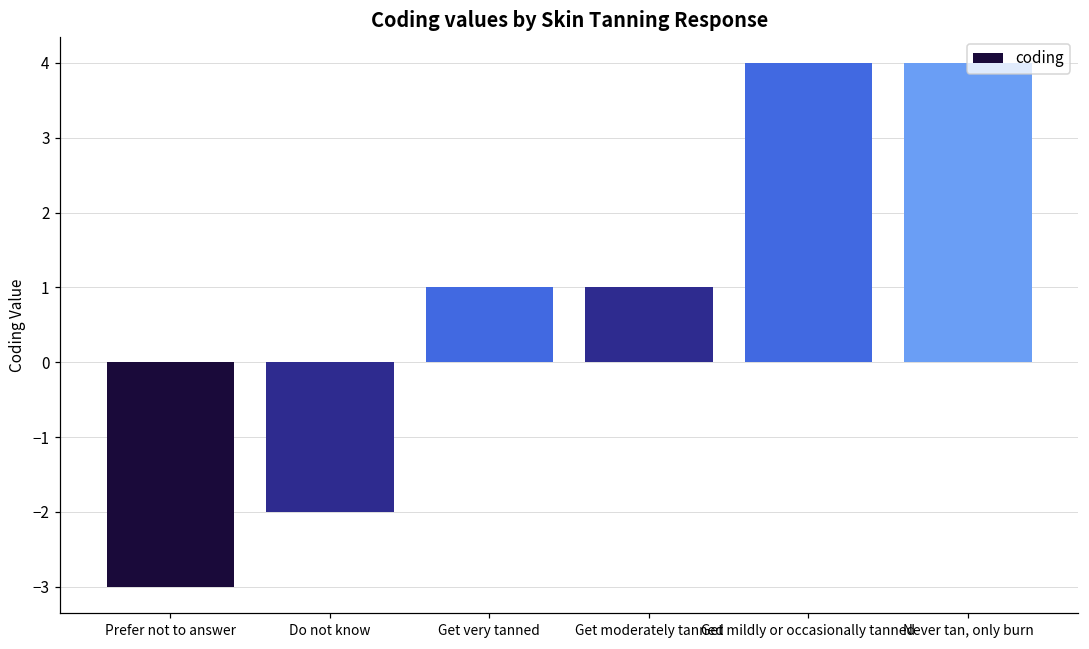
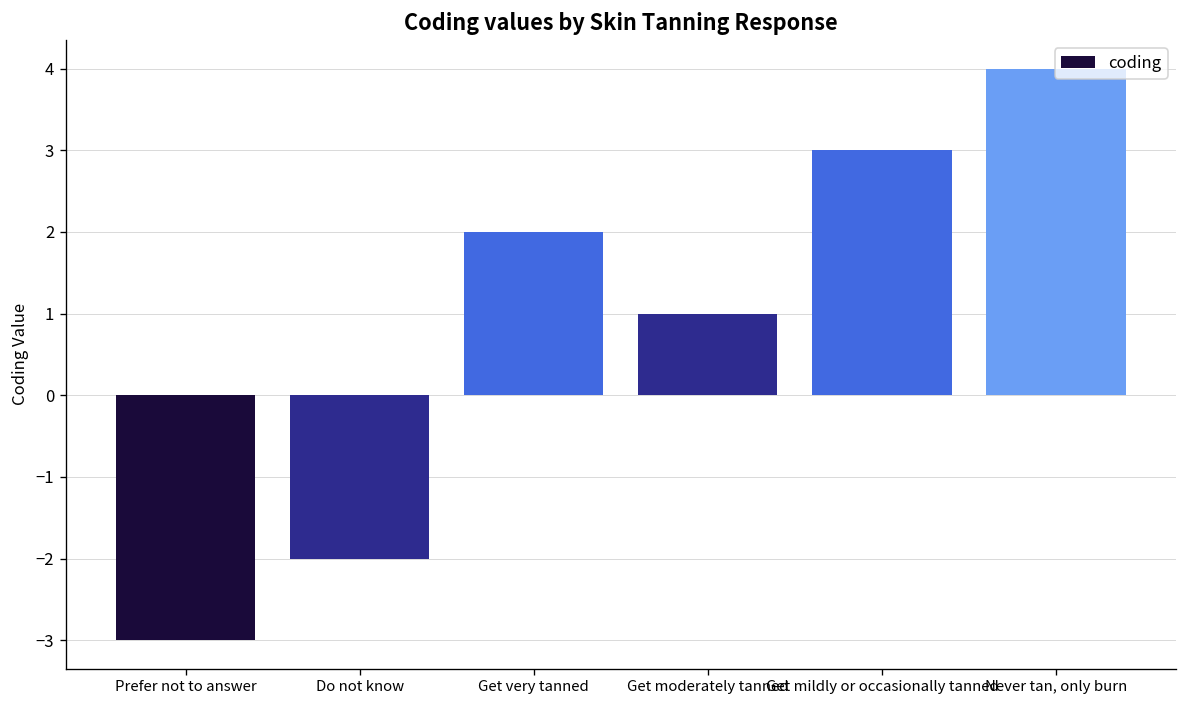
  {
    "Prefer not to answer": -3,
    "Do not know": -2,
-   "Get very tanned": 1,
+   "Get very tanned": 2,
    "Get moderately tanned": 1,
-   "Get mildly or occasionally tanned": 4
+   "Get mildly or occasionally tanned": 3
  }
